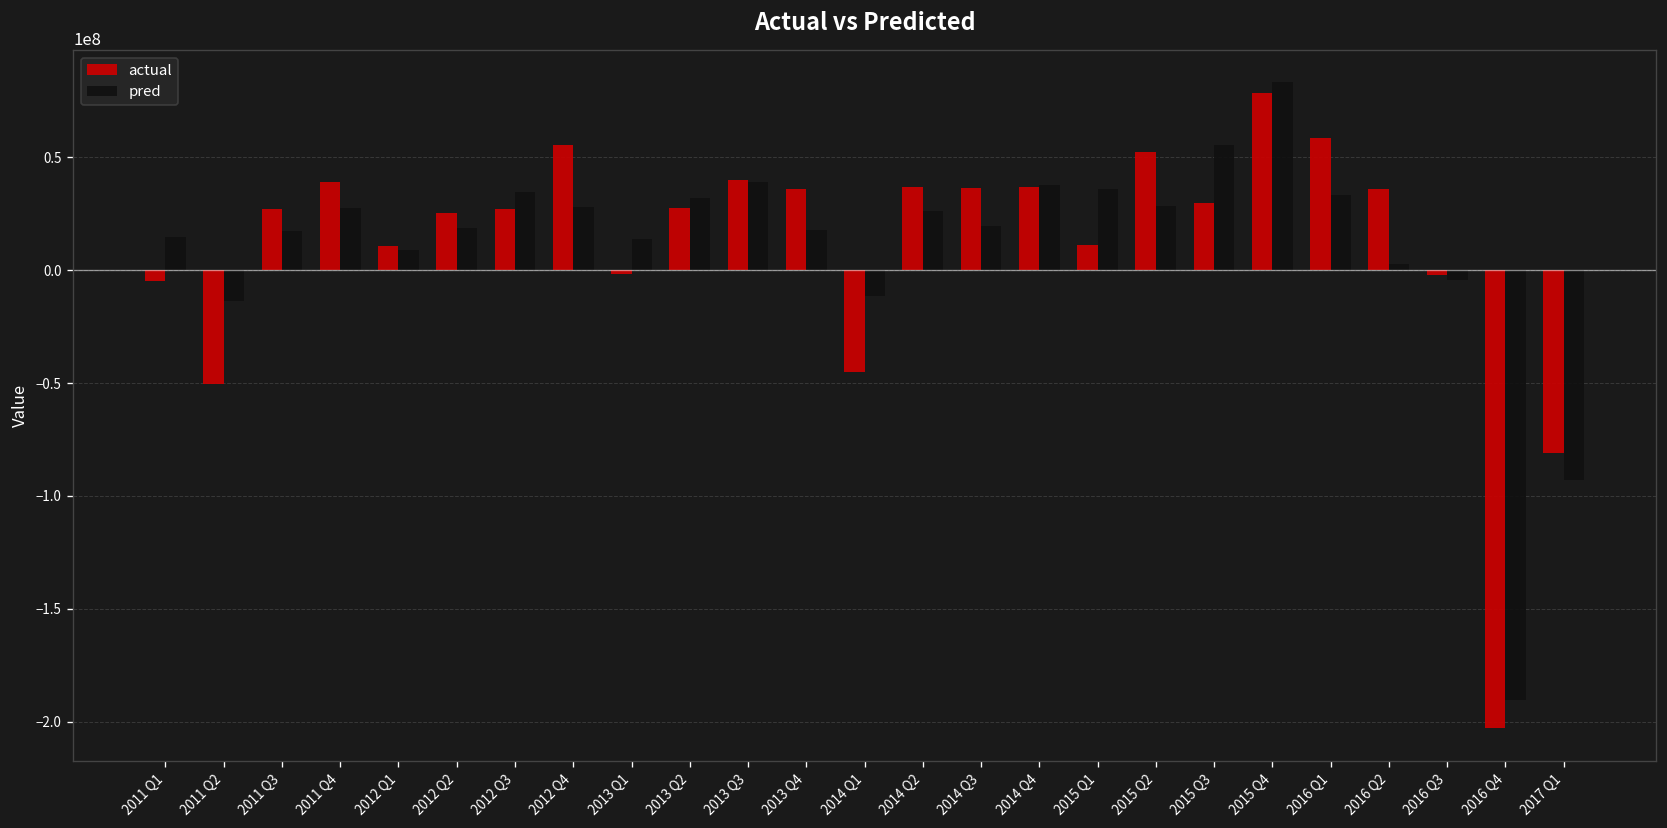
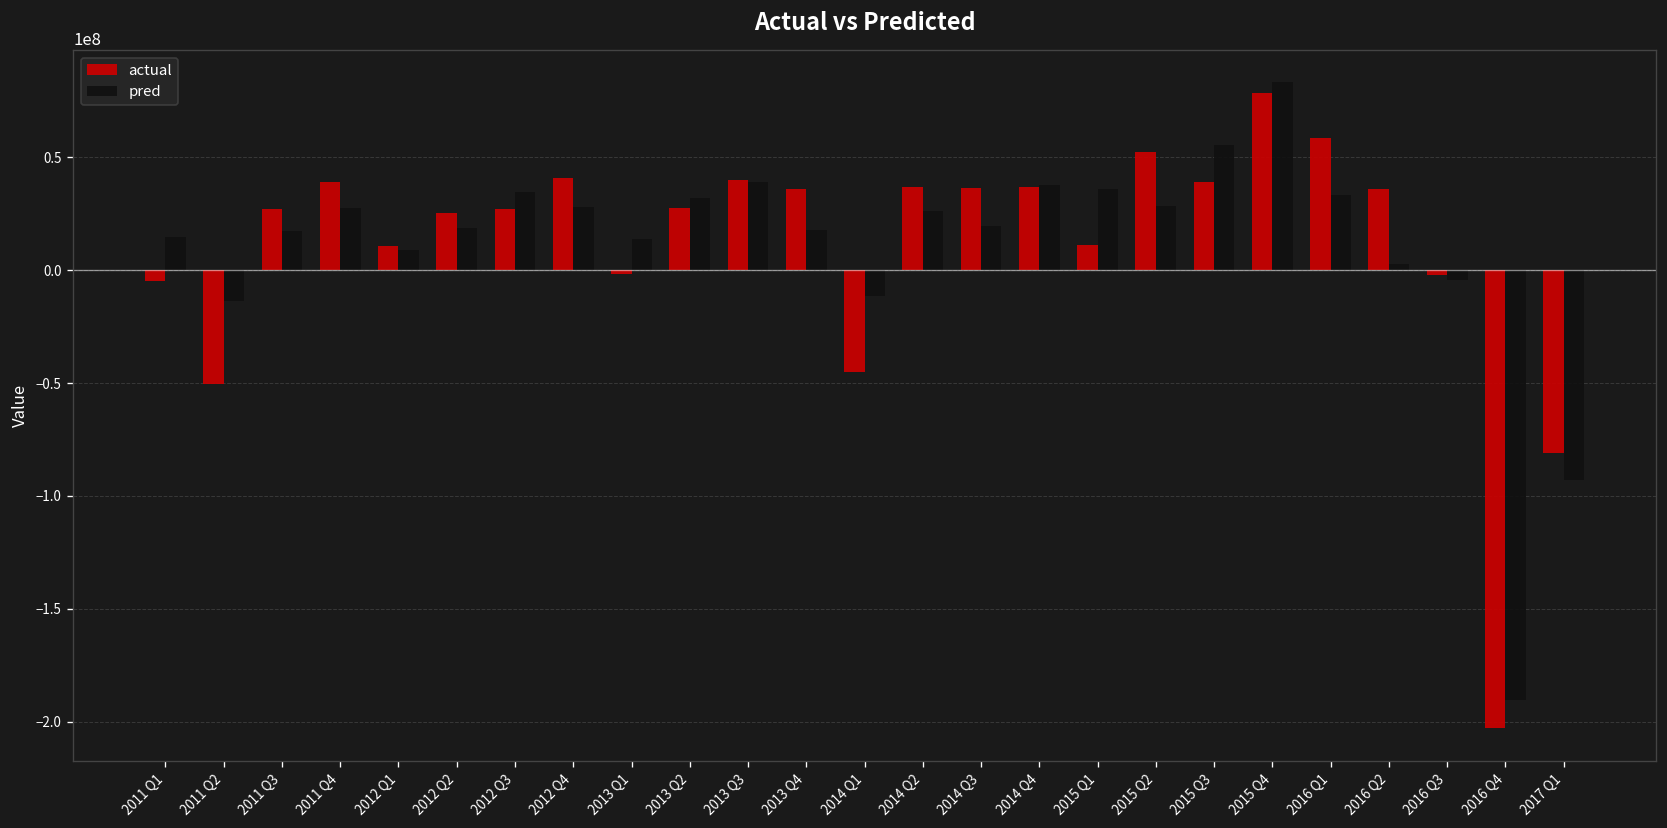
  {
    "actual": {
      "2011 Q1": -5000000,
      "2011 Q2": -50000000,
      "2011 Q3": 27000000,
      "2011 Q4": 39000000,
      "2012 Q1": 11000000,
      "2012 Q2": 25000000,
      "2012 Q3": 27000000,
-     "2012 Q4": 55000000,
+     "2012 Q4": 41000000,
      "2013 Q1": -2000000,
      "2013 Q2": 28000000,
      "2013 Q3": 40000000,
      "2013 Q4": 36000000,
      "2014 Q1": -45000000,
      "2014 Q2": 37000000,
      "2014 Q3": 37000000,
      "2014 Q4": 37000000,
      "2015 Q1": 11000000,
      "2015 Q2": 52000000,
-     "2015 Q3": 30000000,
+     "2015 Q3": 39000000,
      "2015 Q4": 79000000,
      "2016 Q1": 59000000,
      "2016 Q2": 36000000,
      "2016 Q3": -2000000,
      "2016 Q4": -203000000,
      "2017 Q1": -81000000
    },
    "pred": {
      "2011 Q1": 15000000,
      "2011 Q2": -13000000,
      "2011 Q3": 18000000,
      "2011 Q4": 27000000,
      "2012 Q1": 9000000,
      "2012 Q2": 19000000,
      "2012 Q3": 35000000,
      "2012 Q4": 28000000,
      "2013 Q1": 14000000,
      "2013 Q2": 32000000,
      "2013 Q3": 39000000,
      "2013 Q4": 18000000,
      "2014 Q1": -12000000,
      "2014 Q2": 26000000,
      "2014 Q3": 20000000,
      "2014 Q4": 38000000,
      "2015 Q1": 36000000,
      "2015 Q2": 28000000,
      "2015 Q3": 55000000,
      "2015 Q4": 83000000,
      "2016 Q1": 33000000,
      "2016 Q2": 3000000,
      "2016 Q3": -4000000,
      "2016 Q4": -190000000,
      "2017 Q1": -93000000
    }
  }
